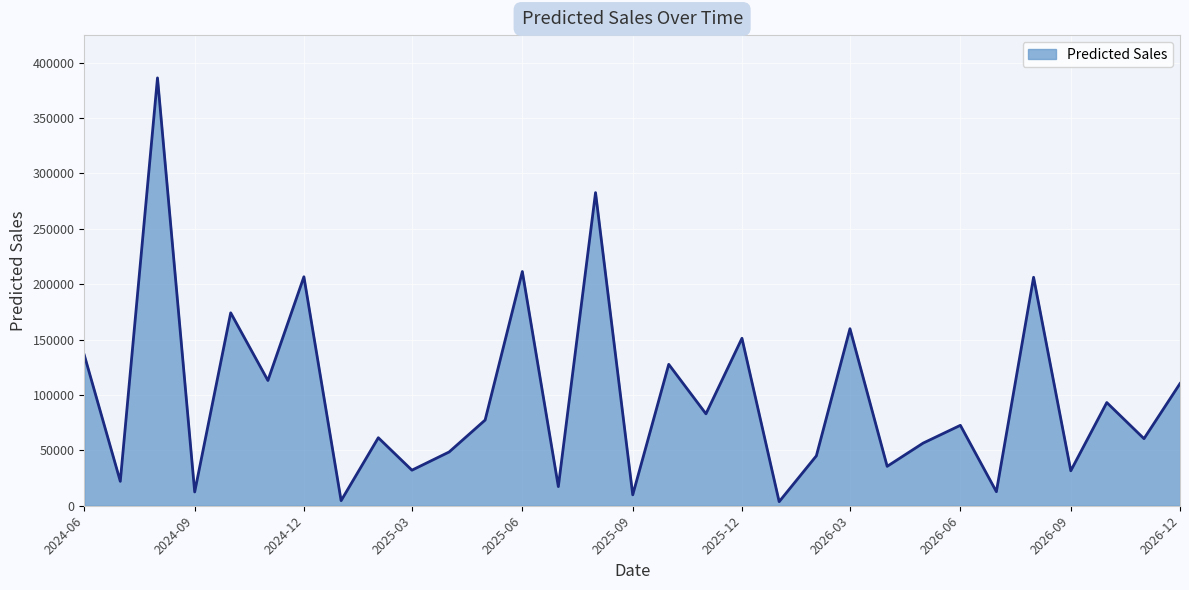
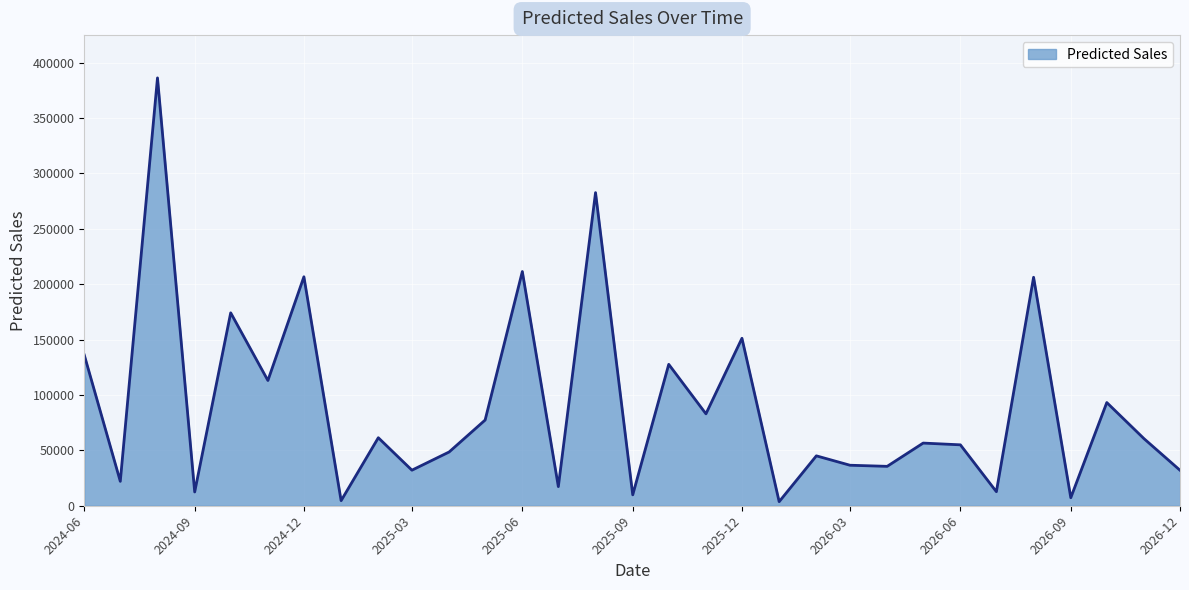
  {
    "2024-06": 136000,
    "2024-09": 12000,
    "2024-12": 207000,
    "2025-03": 32000,
    "2025-06": 211000,
    "2025-09": 10000,
    "2025-12": 151000,
-   "2026-03": 160000,
-   "2026-06": 73000,
-   "2026-09": 32000,
-   "2026-12": 110000
+   "2026-03": 37000,
+   "2026-06": 55000,
+   "2026-09": 7000,
+   "2026-12": 32000
  }
